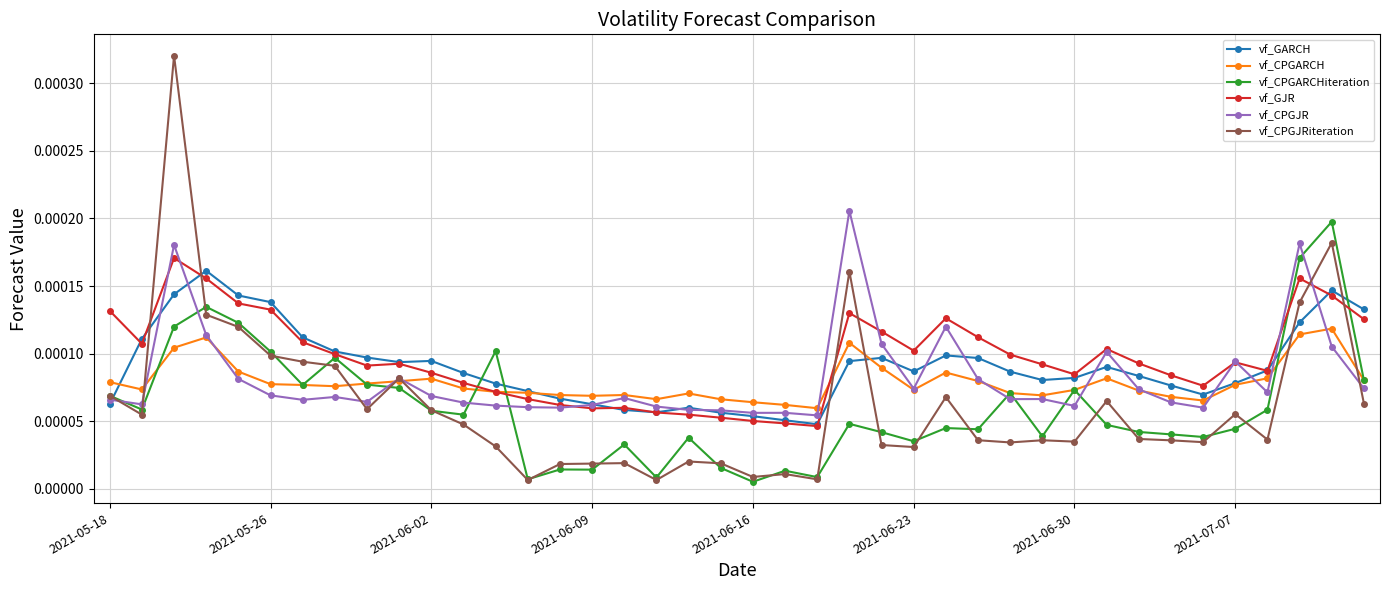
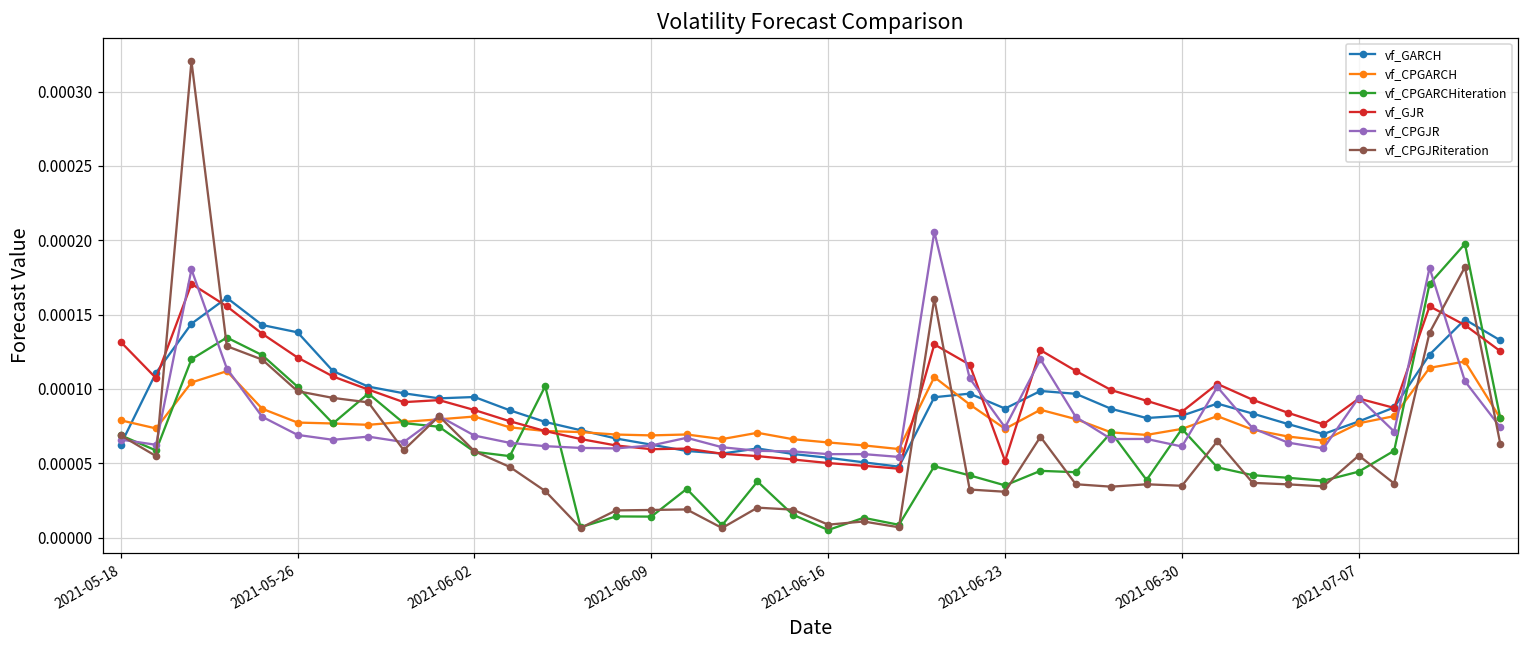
  {
    "vf_GARCH": {
      "2021-05-18": 0.000063,
      "2021-05-26": 0.000138,
      "2021-06-02": 0.000095,
      "2021-06-16": 0.000054,
      "2021-06-23": 0.000087,
      "2021-06-30": 0.000082
    },
    "vf_CPGARCH": {
      "2021-05-18": 0.000079,
      "2021-05-26": 0.000077,
      "2021-06-02": 0.000081,
      "2021-06-09": 0.000069,
      "2021-06-16": 0.000064
    },
    "vf_CPGARCHiteration": {
      "2021-05-26": 0.000101,
      "2021-06-09": 0.000014,
      "2021-06-16": 0.000005,
      "2021-06-23": 0.000035,
      "2021-07-07": 0.000044
    },
    "vf_GJR": {
      "2021-05-18": 0.000132,
-     "2021-05-26": 0.000133,
+     "2021-05-26": 0.000121,
      "2021-06-02": 0.000086,
      "2021-06-09": 0.000059,
      "2021-06-16": 0.000050,
-     "2021-06-23": 0.000102,
+     "2021-06-23": 0.000052,
      "2021-06-30": 0.000085
    },
    "vf_CPGJR": {
      "2021-05-18": 0.000066,
      "2021-05-26": 0.000069,
      "2021-06-02": 0.000069,
      "2021-06-16": 0.000056,
      "2021-06-30": 0.000061
    },
    "vf_CPGJRiteration": {
      "2021-05-26": 0.000098,
      "2021-06-09": 0.000019,
      "2021-06-16": 0.000009,
      "2021-06-23": 0.000031,
      "2021-06-30": 0.000035,
      "2021-07-07": 0.000055
    }
  }
